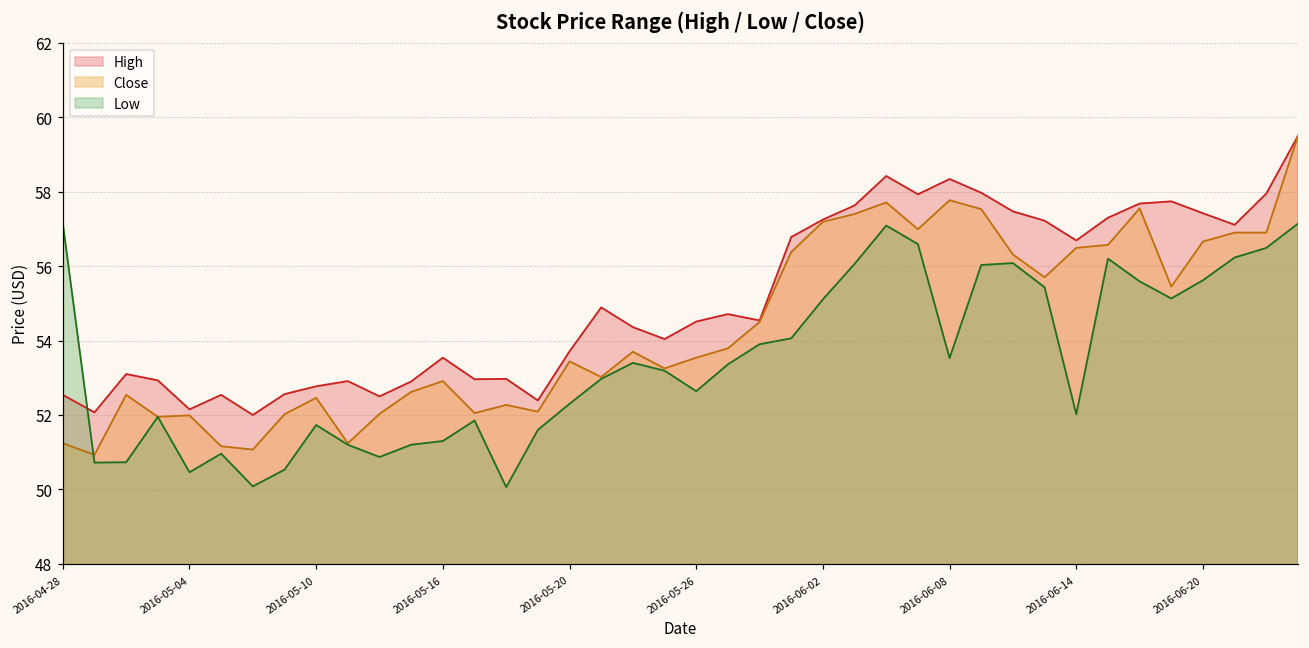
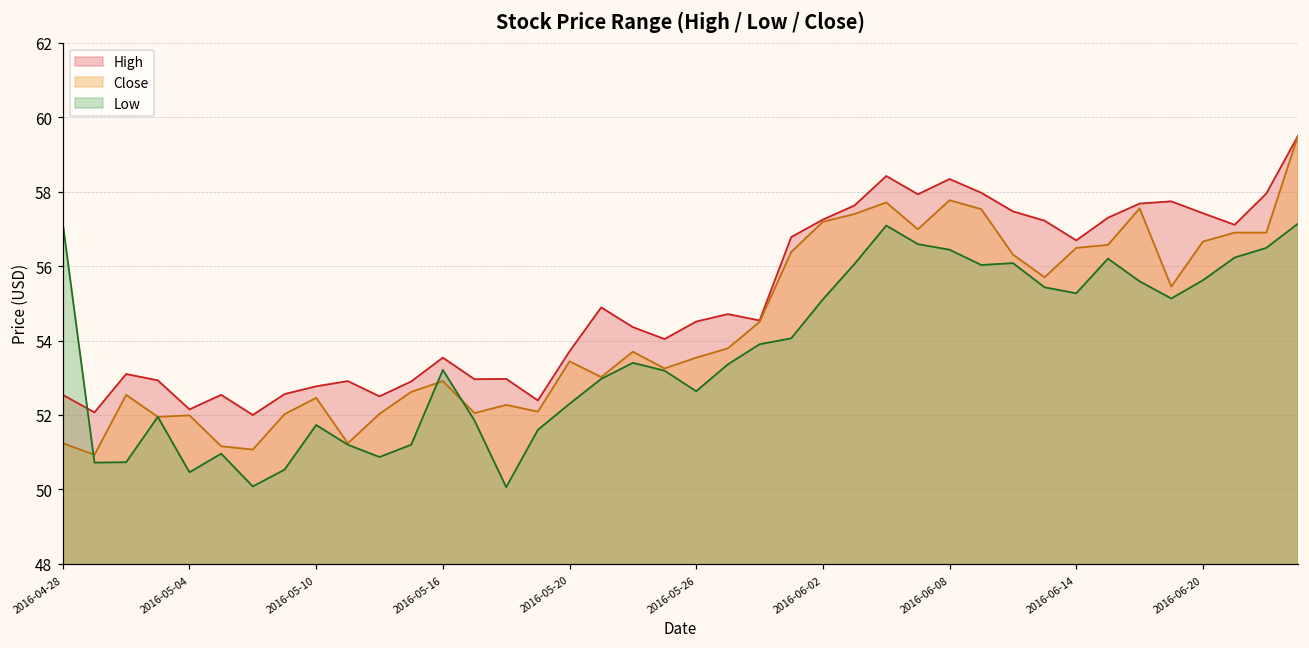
  {
    "Low": {
      "2016-04-28": 57.2,
      "2016-05-04": 50.5,
      "2016-05-10": 51.7,
-     "2016-05-16": 51.3,
+     "2016-05-16": 53.2,
      "2016-05-20": 52.3,
      "2016-05-26": 52.6,
      "2016-06-02": 55.1,
-     "2016-06-08": 53.5,
-     "2016-06-14": 52.0,
+     "2016-06-08": 56.4,
+     "2016-06-14": 55.3,
      "2016-06-20": 55.6
    }
  }
